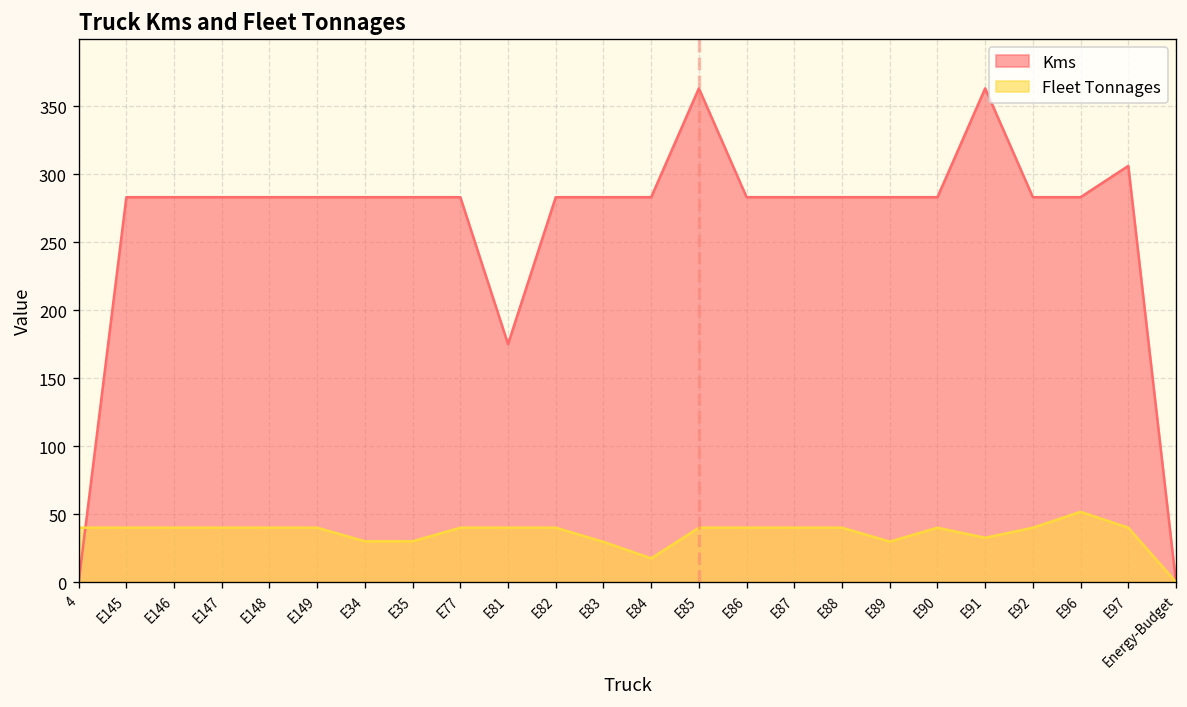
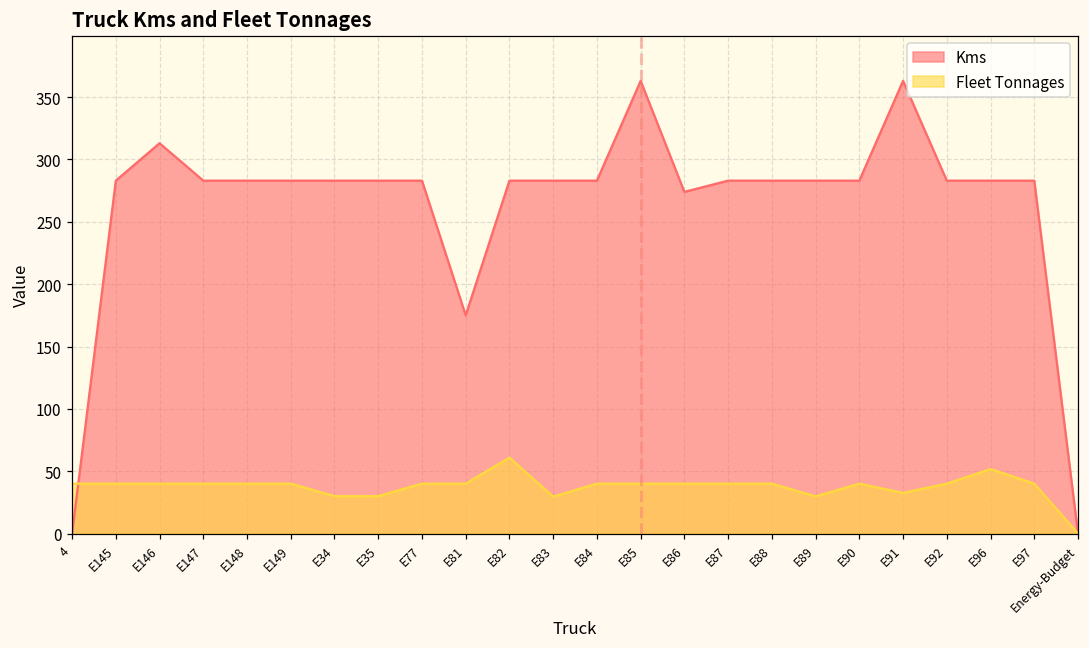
  {
    "Kms": {
      "4": 0,
      "E145": 283,
-     "E146": 283,
+     "E146": 313,
      "E147": 283,
      "E148": 283,
      "E149": 283,
      "E34": 283,
      "E35": 283,
      "E77": 283,
      "E81": 175,
      "E82": 283,
      "E83": 283,
      "E84": 283,
      "E85": 363,
-     "E86": 283,
+     "E86": 274,
      "E87": 283,
      "E88": 283,
      "E89": 283,
      "E90": 283,
      "E91": 363,
      "E92": 283,
      "E96": 283,
-     "E97": 306
+     "E97": 283
    },
    "Fleet Tonnages": {
      "4": 40,
      "E145": 40,
      "E146": 40,
      "E147": 40,
      "E148": 40,
      "E149": 40,
      "E34": 30,
      "E35": 30,
      "E77": 40,
      "E81": 40,
-     "E82": 40,
+     "E82": 61,
      "E83": 30,
-     "E84": 18,
+     "E84": 40,
      "E85": 40,
      "E86": 40,
      "E87": 40,
      "E88": 40,
      "E89": 30,
      "E90": 40,
      "E91": 33,
      "E92": 40,
      "E96": 52,
      "E97": 40
    }
  }
